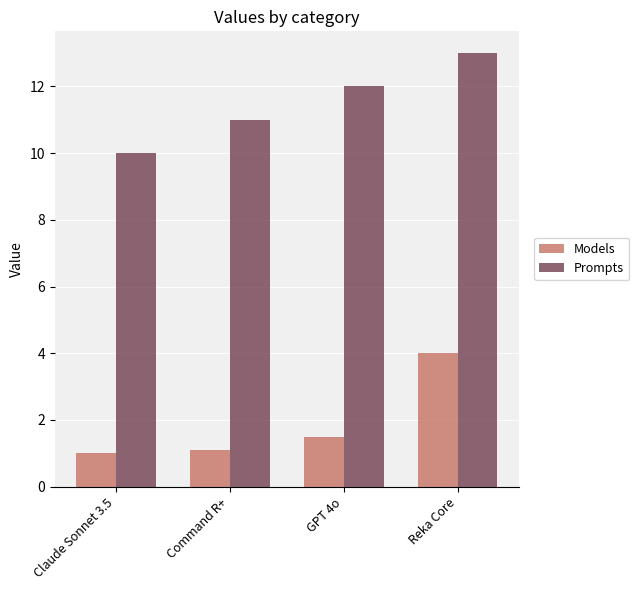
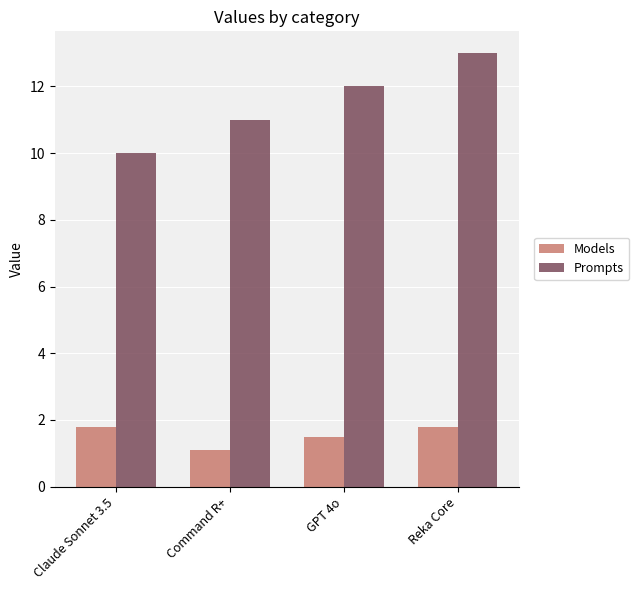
  {
    "Models": {
-     "Claude Sonnet 3.5": 1.0,
+     "Claude Sonnet 3.5": 1.8,
      "Command R+": 1.1,
      "GPT 4o": 1.5,
-     "Reka Core": 4.0
+     "Reka Core": 1.8
    },
    "Prompts": {
      "Claude Sonnet 3.5": 10.0,
      "Command R+": 11.0,
      "GPT 4o": 12.0,
      "Reka Core": 13.0
    }
  }
